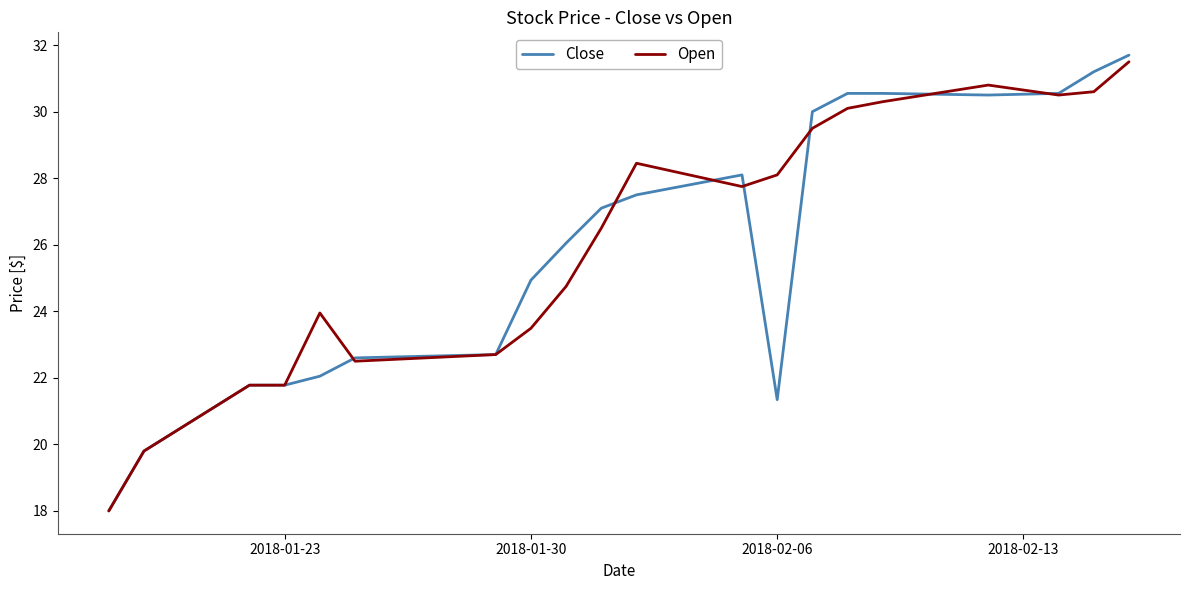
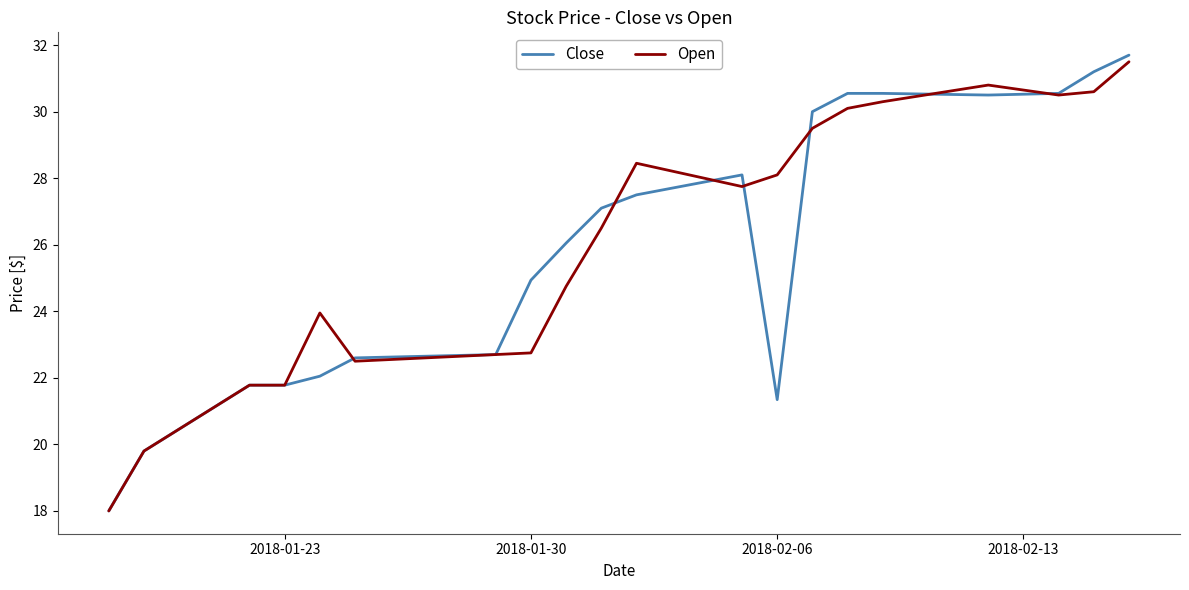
  {
    "Close": {
      "2018-01-30": 24.9,
      "2018-02-06": 21.3
    },
    "Open": {
-     "2018-01-30": 23.5,
+     "2018-01-30": 22.8,
      "2018-02-06": 28.1
    }
  }
